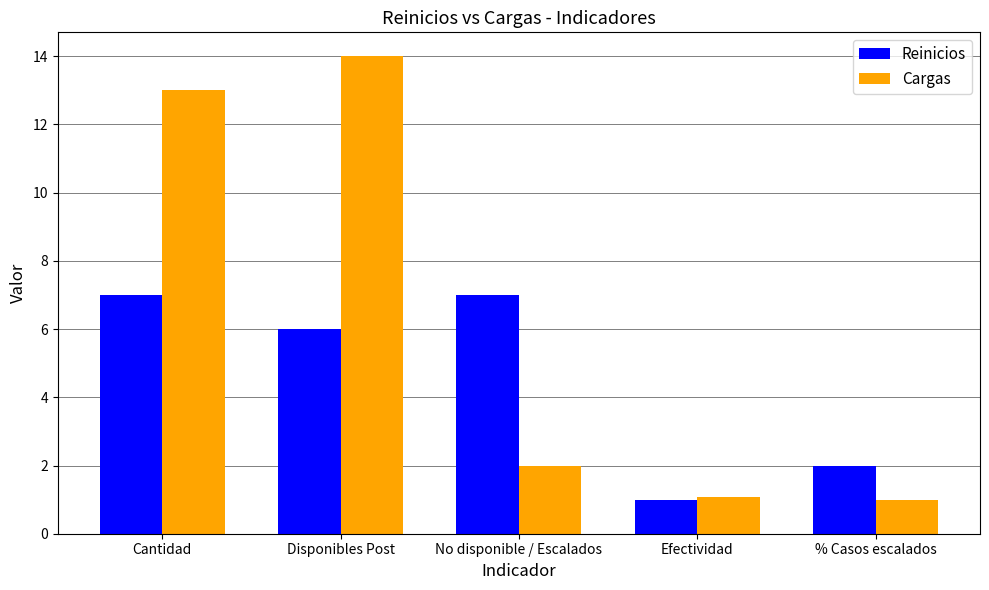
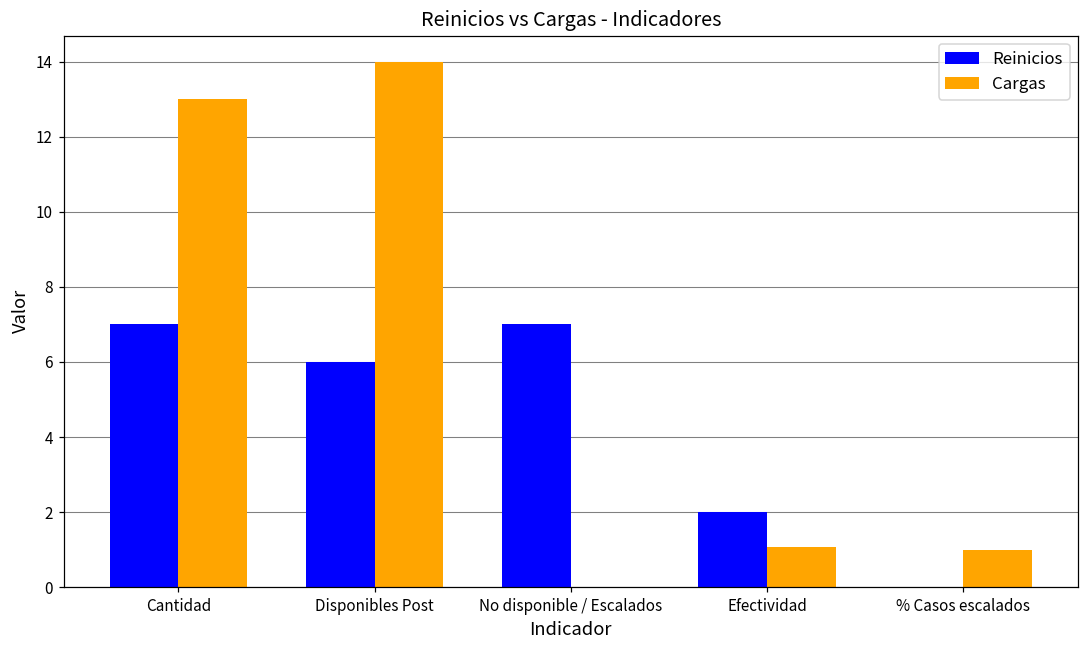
  {
    "Reinicios": {
      "Cantidad": 7,
      "Disponibles Post": 6,
      "No disponible / Escalados": 7,
-     "Efectividad": 1,
-     "% Casos escalados": 2
+     "Efectividad": 2,
+     "% Casos escalados": 0
    },
    "Cargas": {
      "Cantidad": 13,
      "Disponibles Post": 14,
-     "No disponible / Escalados": 2,
+     "No disponible / Escalados": 0,
      "Efectividad": 1.1,
      "% Casos escalados": 1
    }
  }
